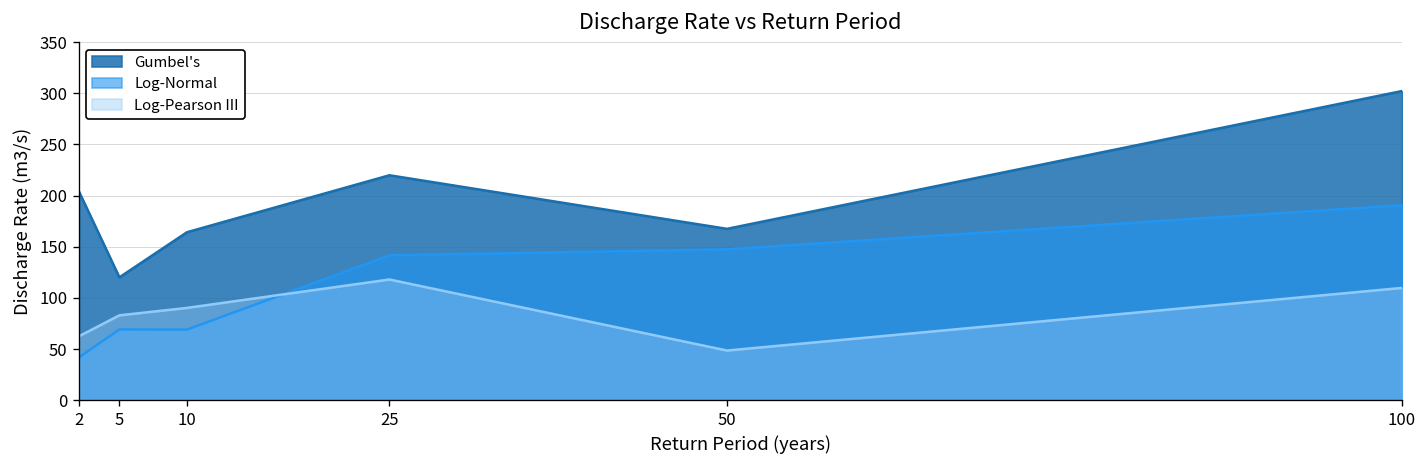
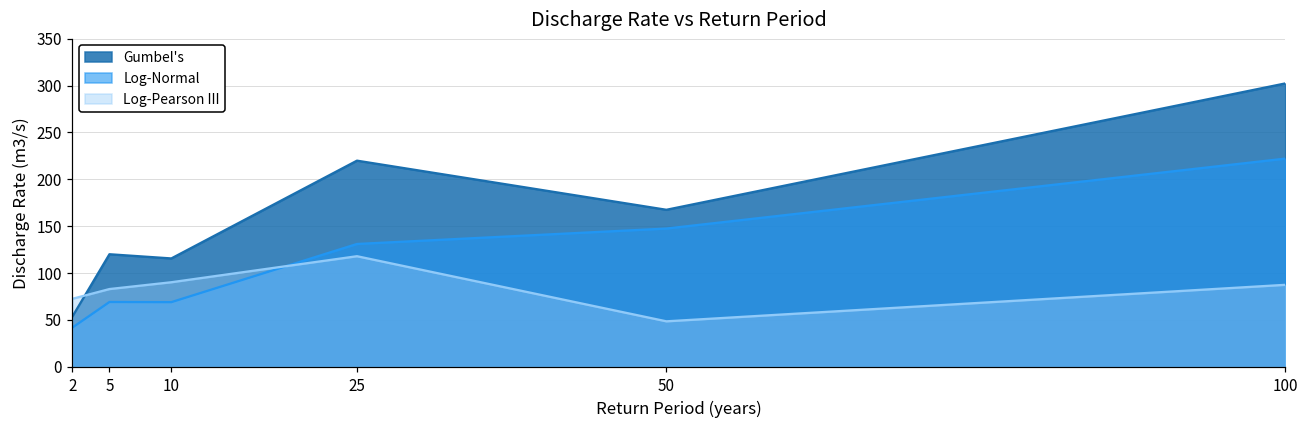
  {
    "Gumbel's": {
-     "2": 200,
+     "2": 50,
      "5": 120,
-     "10": 160,
+     "10": 120,
      "25": 220,
      "50": 170,
      "100": 300
    },
    "Log-Normal": {
      "2": 40,
      "5": 70,
      "10": 70,
-     "25": 140,
+     "25": 130,
      "50": 150,
-     "100": 190
+     "100": 220
    },
    "Log-Pearson III": {
-     "2": 60,
+     "2": 70,
      "5": 80,
      "10": 90,
      "25": 120,
      "50": 50,
-     "100": 110
+     "100": 90
    }
  }
